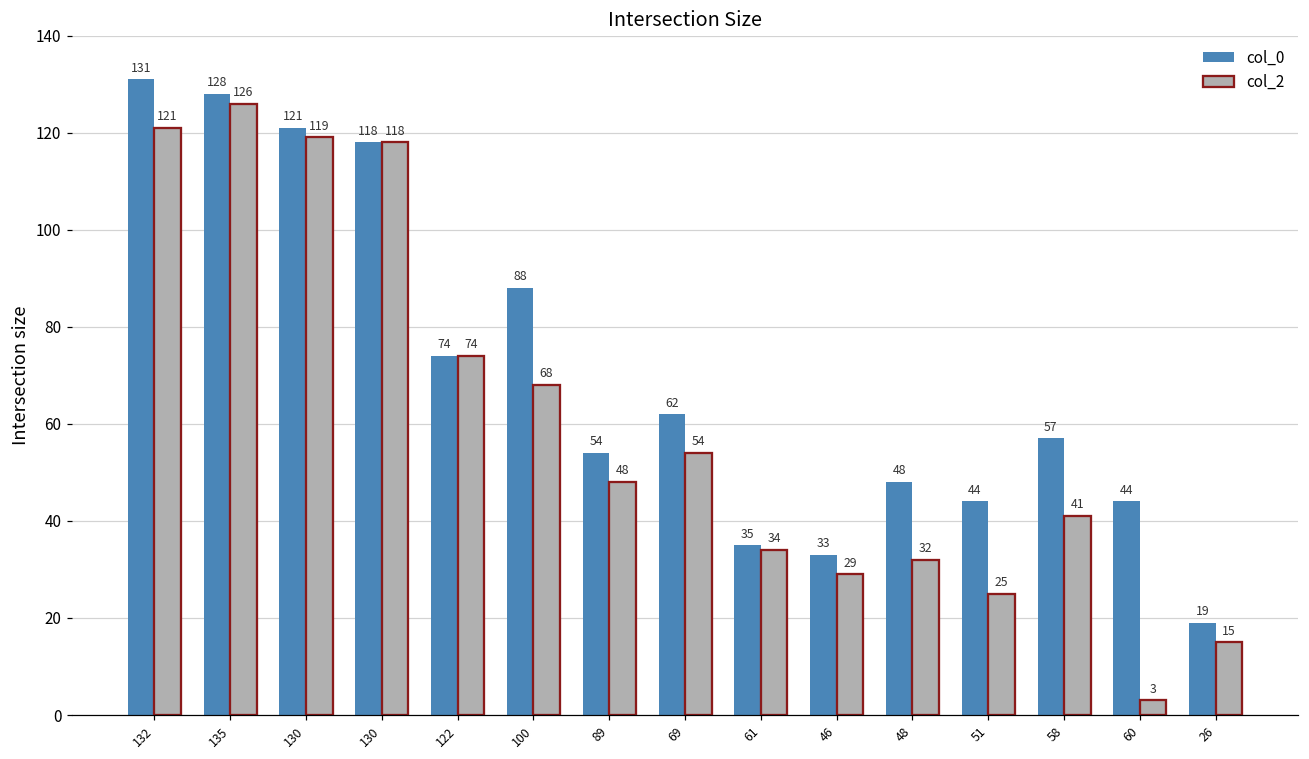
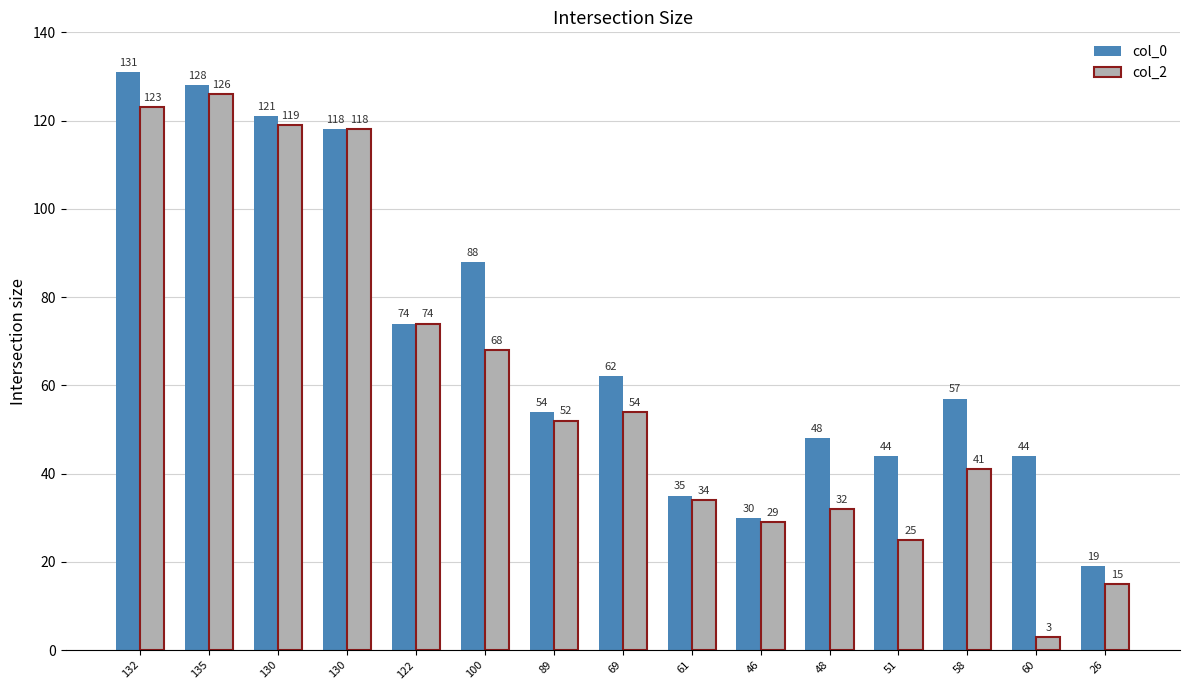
  {
    "col_0": {
      "132": 131,
      "135": 128,
      "122": 74,
      "100": 88,
      "89": 54,
      "69": 62,
      "61": 35,
-     "46": 33,
+     "46": 30,
      "48": 48,
      "51": 44,
      "58": 57,
      "60": 44,
      "26": 19
    },
    "col_2": {
-     "132": 121,
+     "132": 123,
      "135": 126,
      "122": 74,
      "100": 68,
-     "89": 48,
+     "89": 52,
      "69": 54,
      "61": 34,
      "46": 29,
      "48": 32,
      "51": 25,
      "58": 41,
      "60": 3,
      "26": 15
    }
  }
